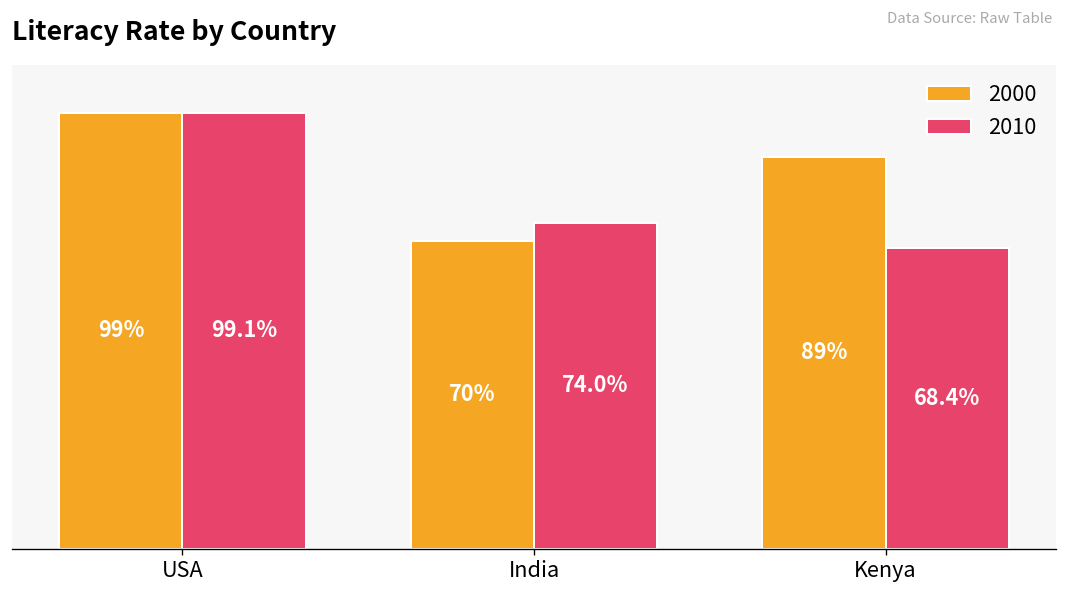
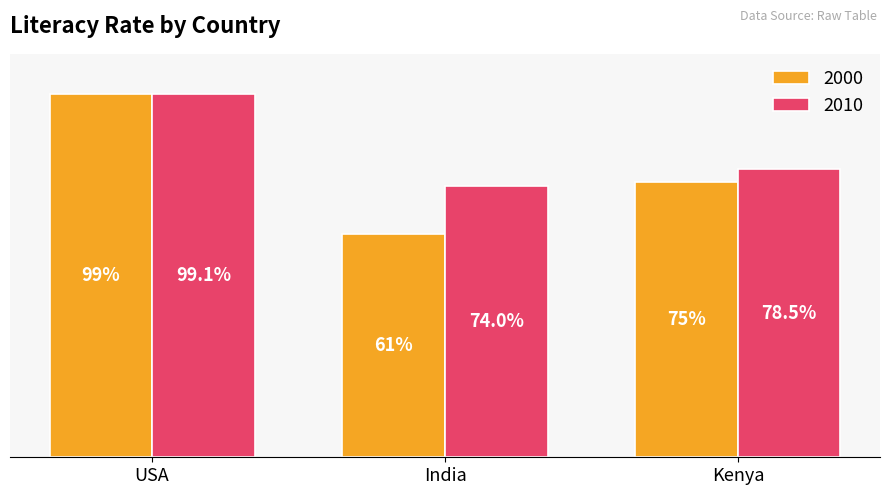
  {
    "2000": {
      "USA": "99%",
-     "India": "70%",
-     "Kenya": "89%"
+     "India": "61%",
+     "Kenya": "75%"
    },
    "2010": {
      "USA": "99.1%",
      "India": "74.0%",
-     "Kenya": "68.4%"
+     "Kenya": "78.5%"
    }
  }
